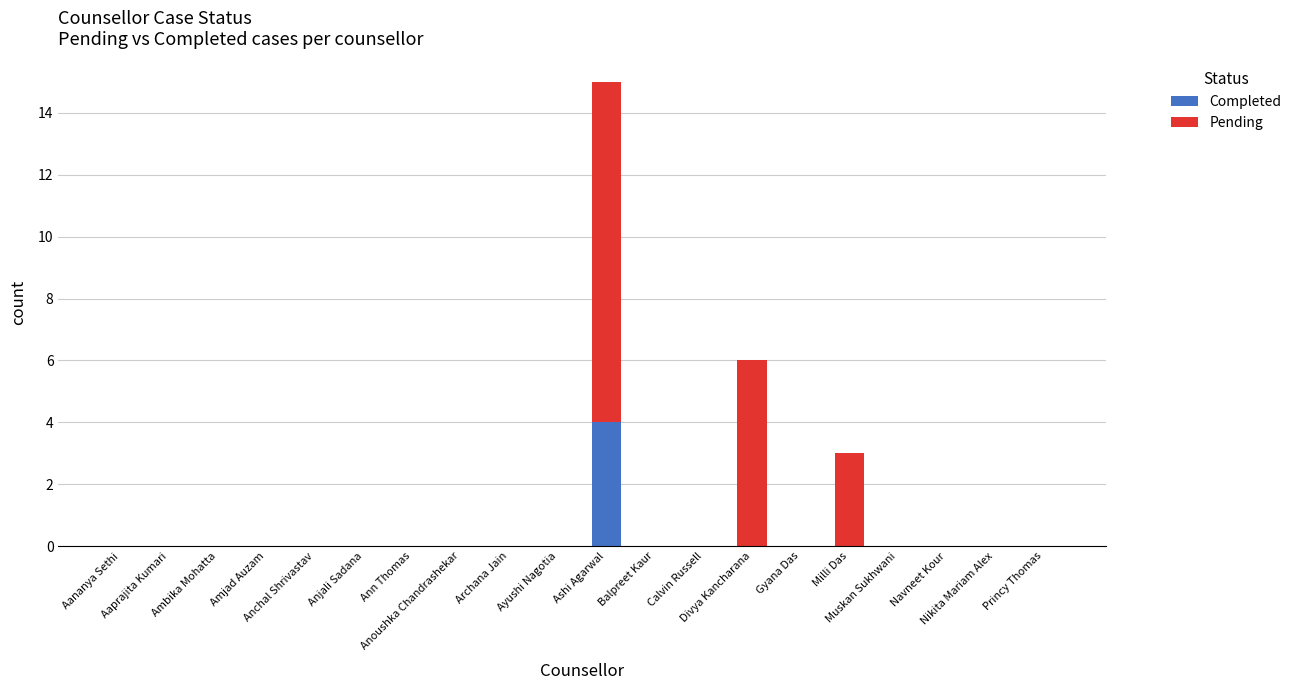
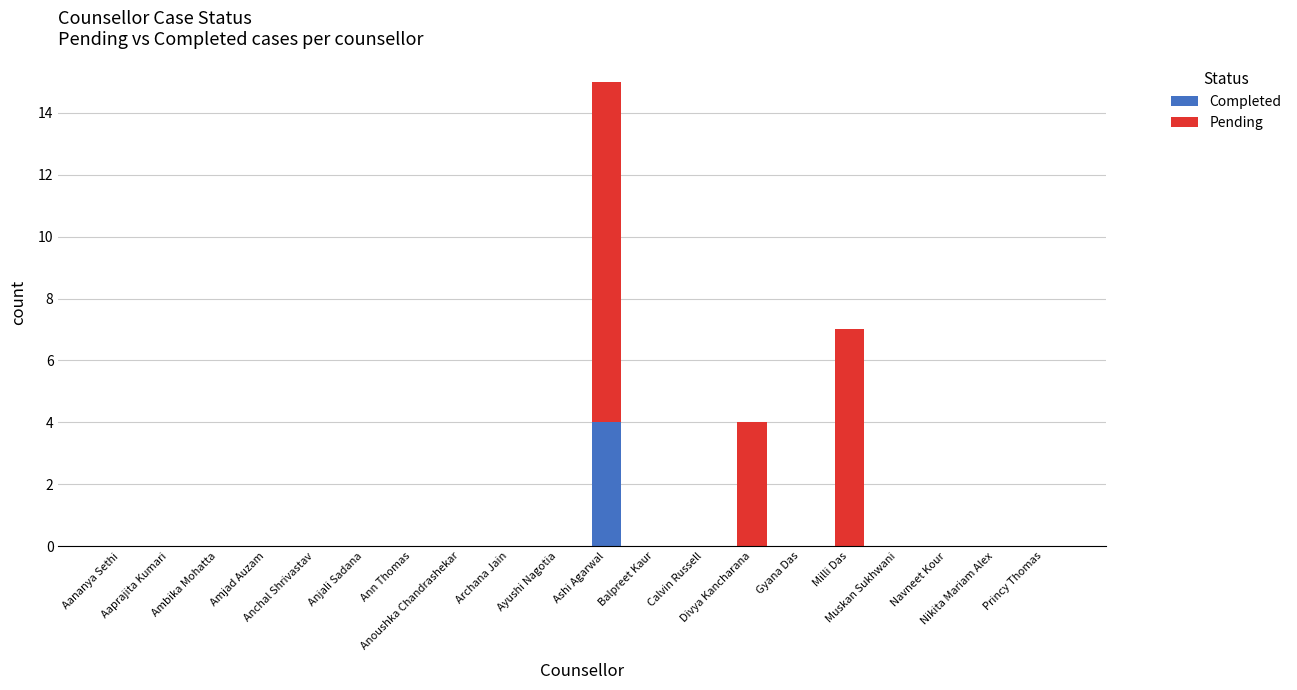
  {
    "Completed": {
      "Aananya Sethi": 0,
      "Aaprajita Kumari": 0,
      "Ambika Mohatta": 0,
      "Amjad Auzam": 0,
      "Anchal Shrivastav": 0,
      "Anjali Sadana": 0,
      "Ann Thomas": 0,
      "Anoushka Chandrashekar": 0,
      "Archana Jain": 0,
      "Ayushi Nagotia": 0,
      "Ashi Agarwal": 4,
      "Balpreet Kaur": 0,
      "Calvin Russell": 0,
      "Divya Kancharana": 0,
      "Gyana Das": 0,
      "Milli Das": 0,
      "Muskan Sukhwani": 0,
      "Navneet Kour": 0,
      "Nikita Mariam Alex": 0,
      "Princy Thomas": 0
    },
    "Pending": {
      "Aananya Sethi": 0,
      "Aaprajita Kumari": 0,
      "Ambika Mohatta": 0,
      "Amjad Auzam": 0,
      "Anchal Shrivastav": 0,
      "Anjali Sadana": 0,
      "Ann Thomas": 0,
      "Anoushka Chandrashekar": 0,
      "Archana Jain": 0,
      "Ayushi Nagotia": 0,
      "Ashi Agarwal": 11,
      "Balpreet Kaur": 0,
      "Calvin Russell": 0,
-     "Divya Kancharana": 6,
+     "Divya Kancharana": 4,
      "Gyana Das": 0,
-     "Milli Das": 3,
+     "Milli Das": 7,
      "Muskan Sukhwani": 0,
      "Navneet Kour": 0,
      "Nikita Mariam Alex": 0,
      "Princy Thomas": 0
    }
  }
